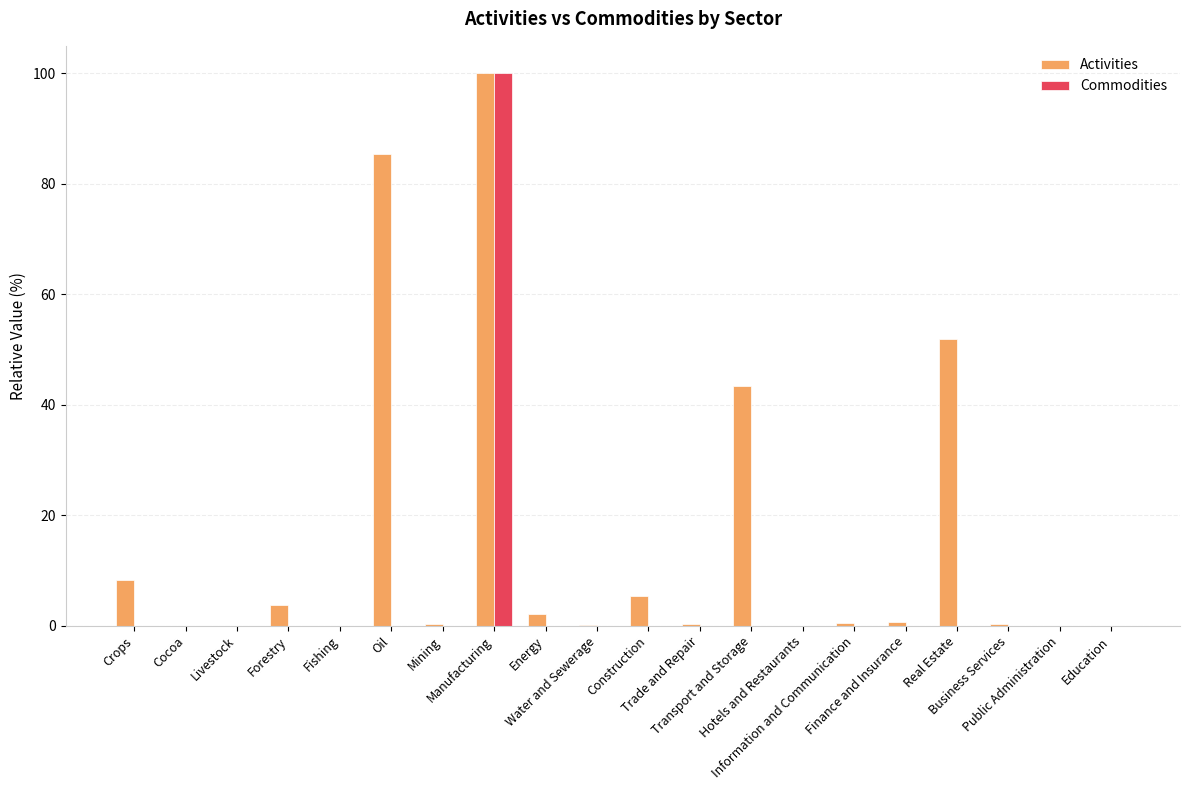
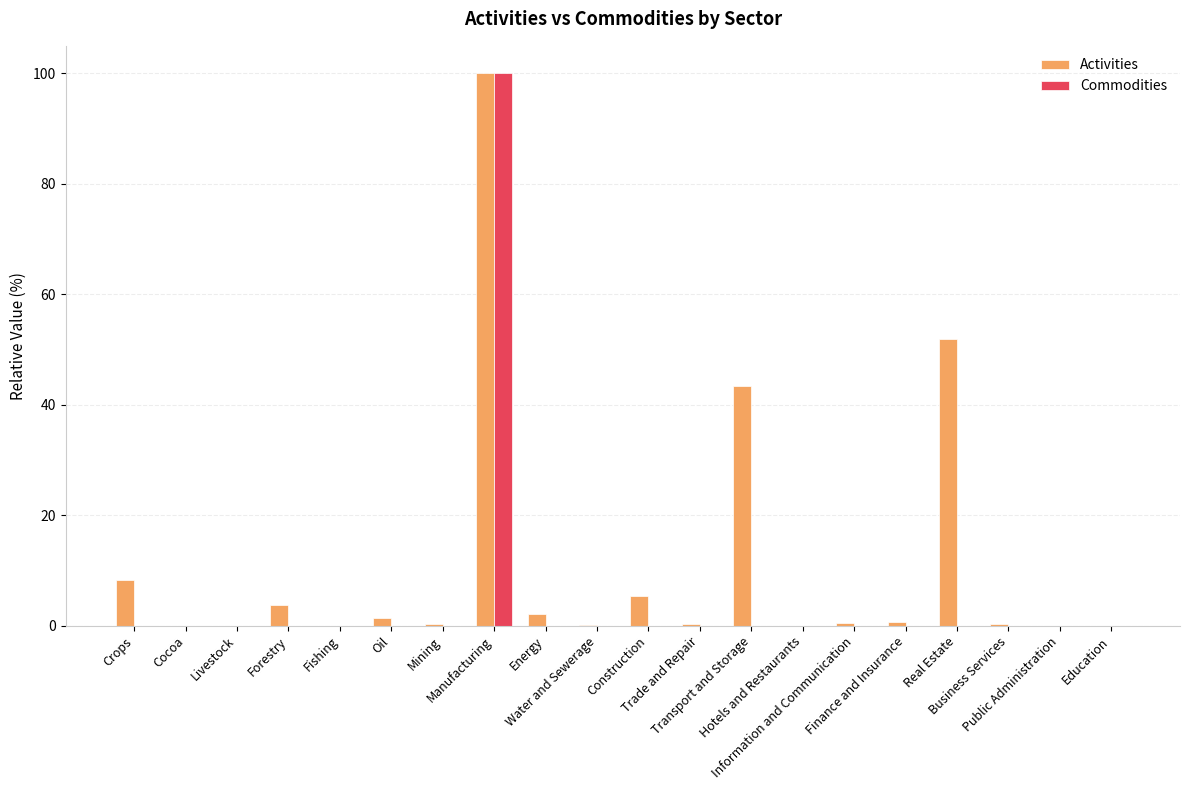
  {
    "Activities": {
      "Crops": 8,
      "Forestry": 4,
-     "Oil": 85,
+     "Oil": 1,
      "Manufacturing": 100,
      "Energy": 2,
      "Construction": 5,
      "Transport and Storage": 43,
      "Finance and Insurance": 1,
      "Real Estate": 52
    },
    "Commodities": {
      "Manufacturing": 100
    }
  }
